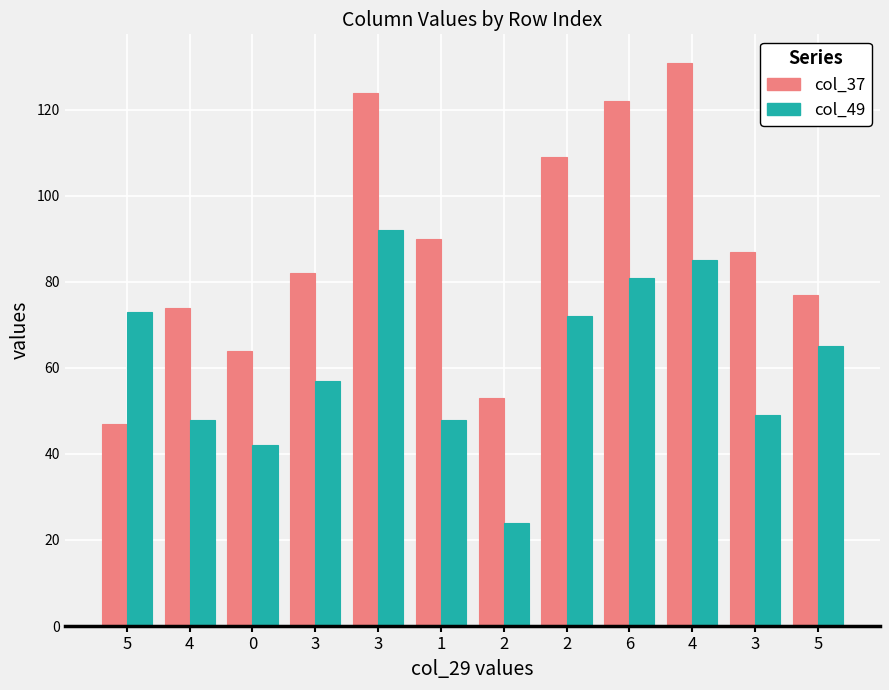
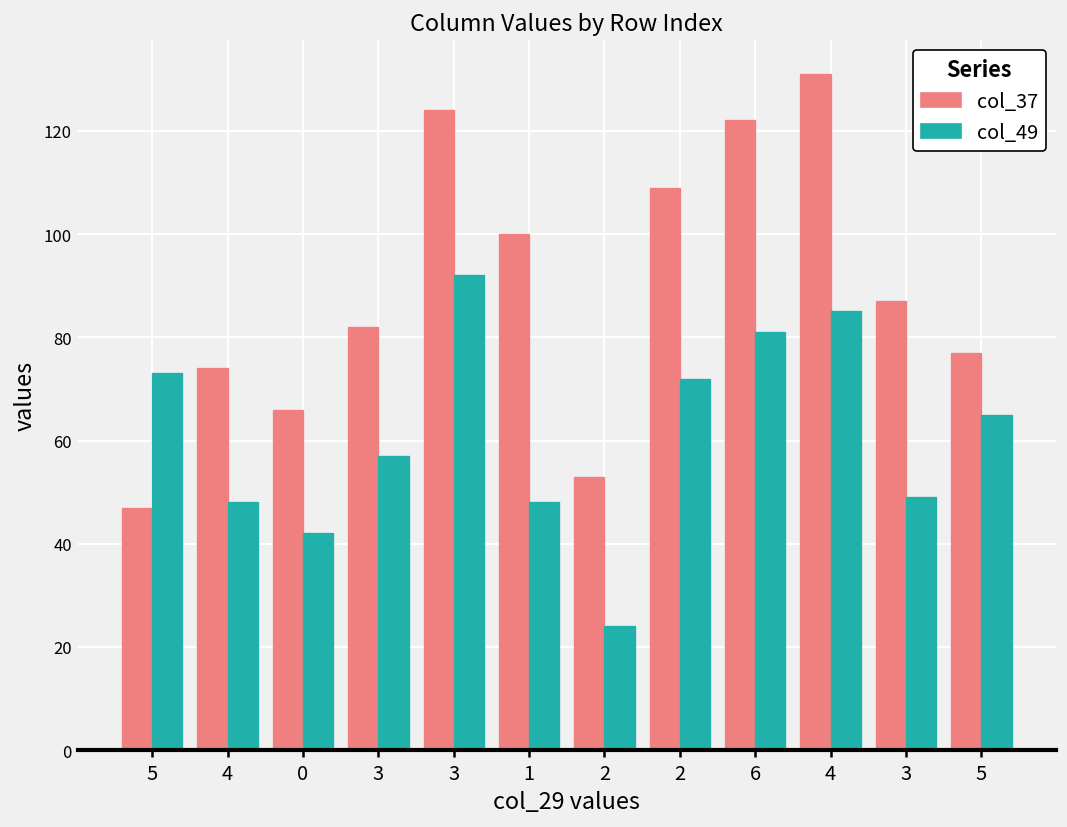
  {
    "col_37": {
-     "0": 64,
-     "1": 90,
+     "0": 66,
+     "1": 100,
      "6": 122
    },
    "col_49": {
      "0": 42,
      "1": 48,
      "6": 81
    }
  }
